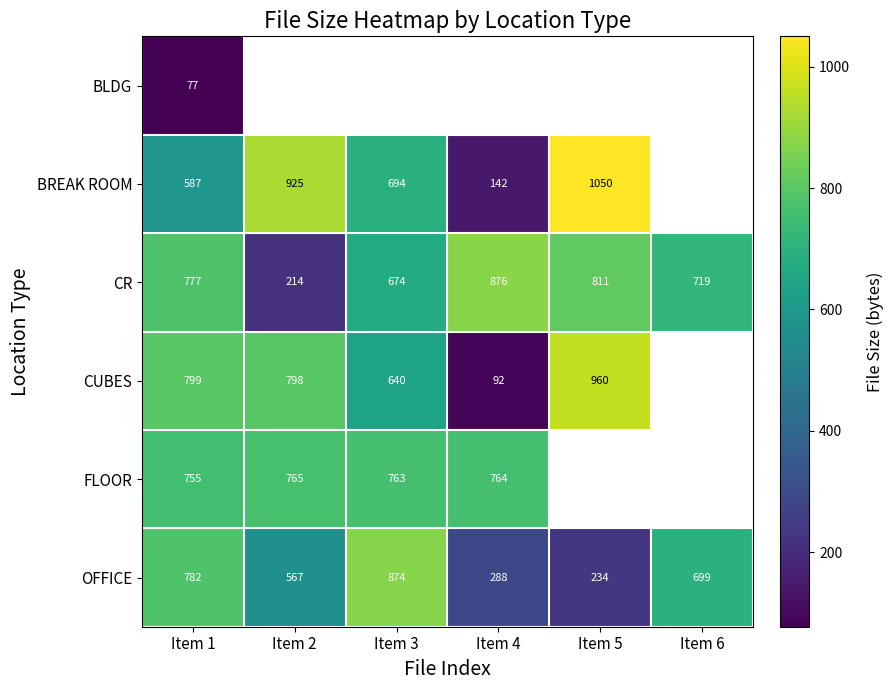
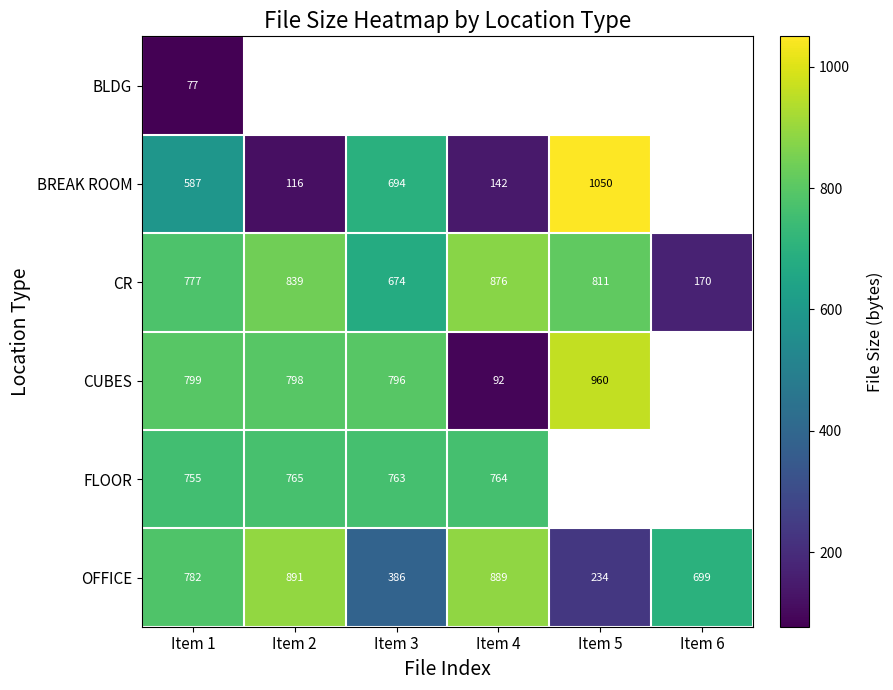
  {
    "BLDG": {
      "Item 1": 77
    },
    "BREAK ROOM": {
      "Item 1": 587,
-     "Item 2": 925,
+     "Item 2": 116,
      "Item 3": 694,
      "Item 4": 142,
      "Item 5": 1050
    },
    "CR": {
      "Item 1": 777,
-     "Item 2": 214,
+     "Item 2": 839,
      "Item 3": 674,
      "Item 4": 876,
      "Item 5": 811,
-     "Item 6": 719
+     "Item 6": 170
    },
    "CUBES": {
      "Item 1": 799,
      "Item 2": 798,
-     "Item 3": 640,
+     "Item 3": 796,
      "Item 4": 92,
      "Item 5": 960
    },
    "FLOOR": {
      "Item 1": 755,
      "Item 2": 765,
      "Item 3": 763,
      "Item 4": 764
    },
    "OFFICE": {
      "Item 1": 782,
-     "Item 2": 567,
-     "Item 3": 874,
-     "Item 4": 288,
+     "Item 2": 891,
+     "Item 3": 386,
+     "Item 4": 889,
      "Item 5": 234,
      "Item 6": 699
    }
  }
